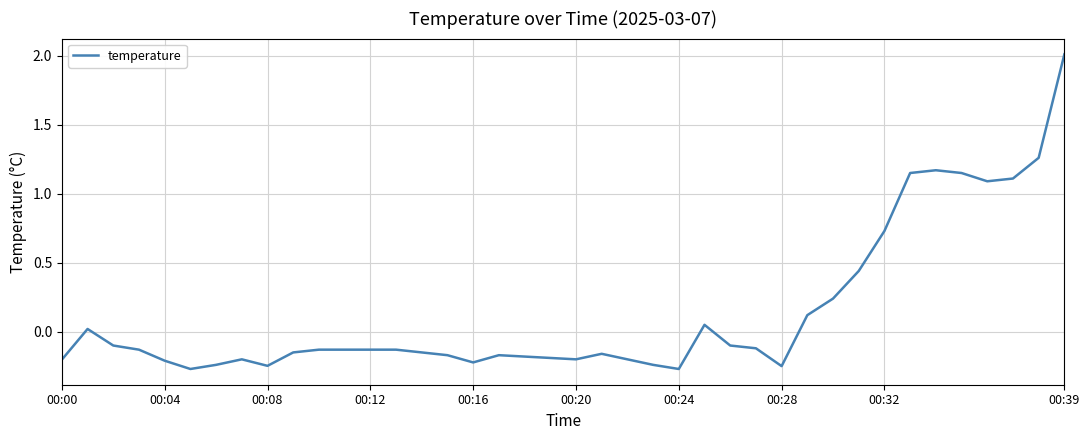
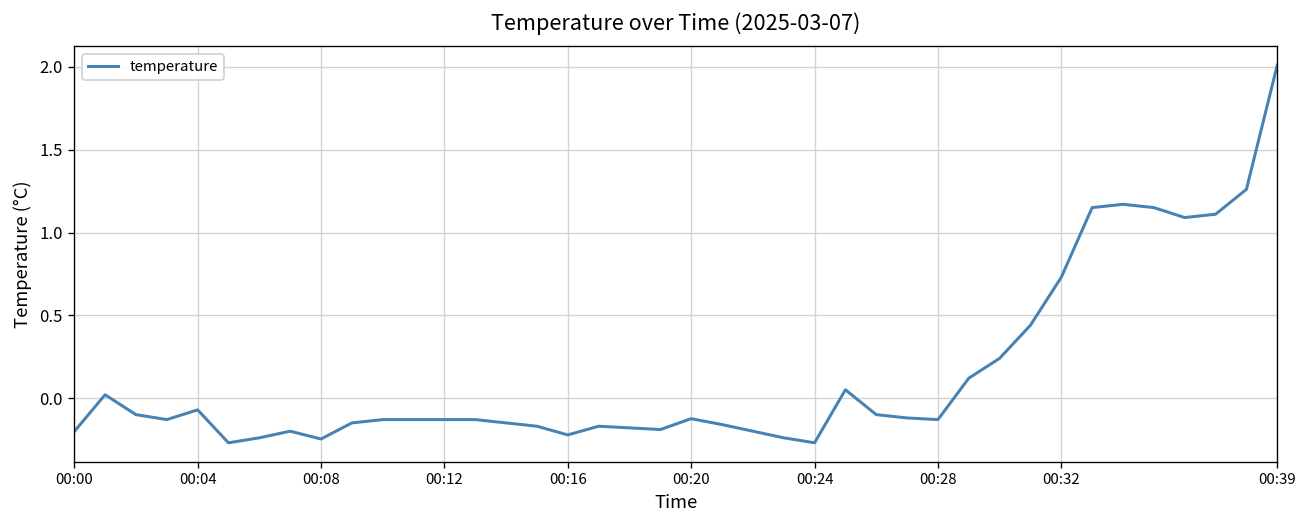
  {
    "00:00": -0.20,
-   "00:04": -0.21,
+   "00:04": -0.07,
    "00:08": -0.25,
    "00:12": -0.13,
    "00:16": -0.22,
-   "00:20": -0.20,
+   "00:20": -0.12,
    "00:24": -0.27,
-   "00:28": -0.25,
+   "00:28": -0.13,
    "00:32": 0.73,
    "00:39": 2.01
  }
